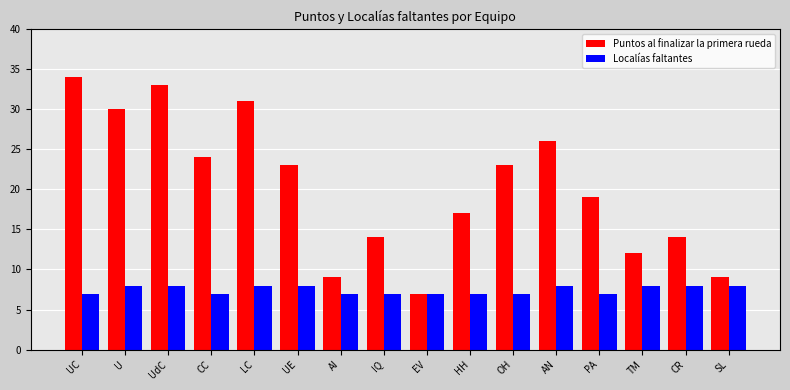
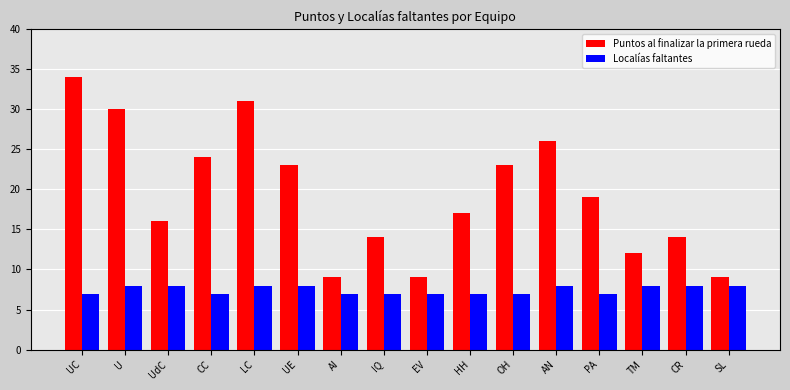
  {
    "Puntos al finalizar la primera rueda": {
      "UC": 34,
      "U": 30,
-     "UdC": 33,
+     "UdC": 16,
      "CC": 24,
      "LC": 31,
      "UE": 23,
      "AI": 9,
      "IQ": 14,
-     "EV": 7,
+     "EV": 9,
      "HH": 17,
      "OH": 23,
      "AN": 26,
      "PA": 19,
      "TM": 12,
      "CR": 14,
      "SL": 9
    },
    "Localías faltantes": {
      "UC": 7,
      "U": 8,
      "UdC": 8,
      "CC": 7,
      "LC": 8,
      "UE": 8,
      "AI": 7,
      "IQ": 7,
      "EV": 7,
      "HH": 7,
      "OH": 7,
      "AN": 8,
      "PA": 7,
      "TM": 8,
      "CR": 8,
      "SL": 8
    }
  }
